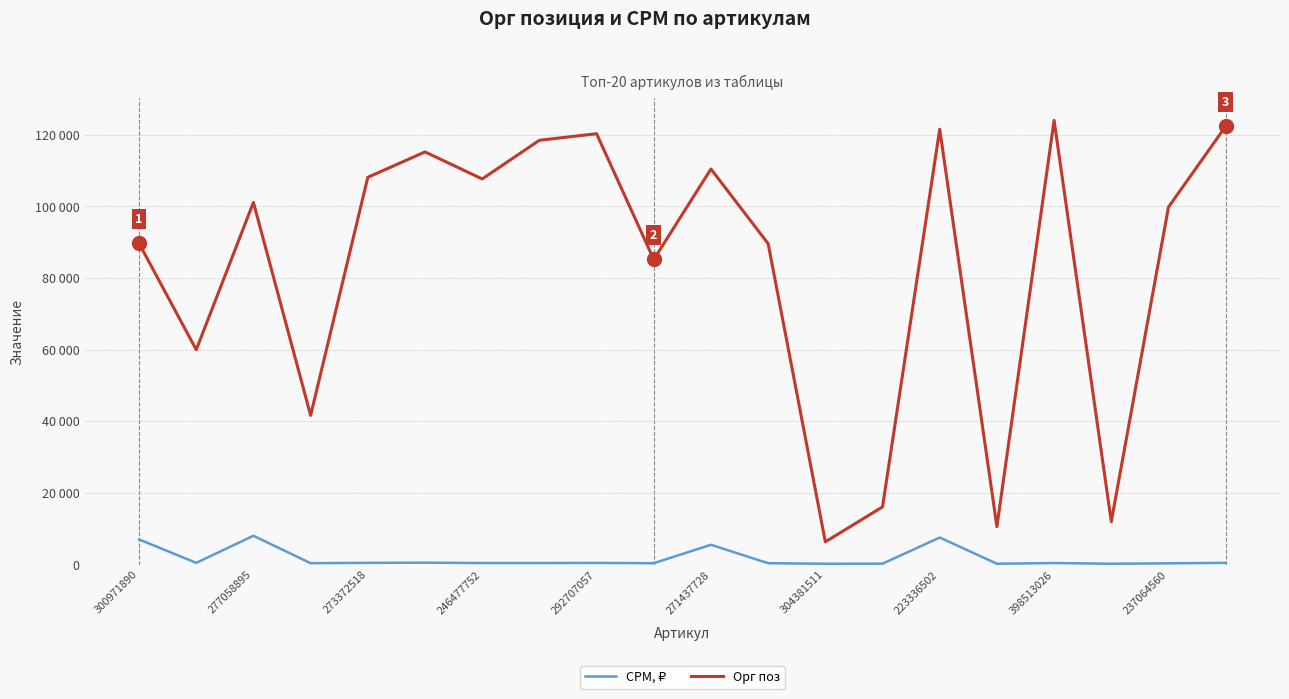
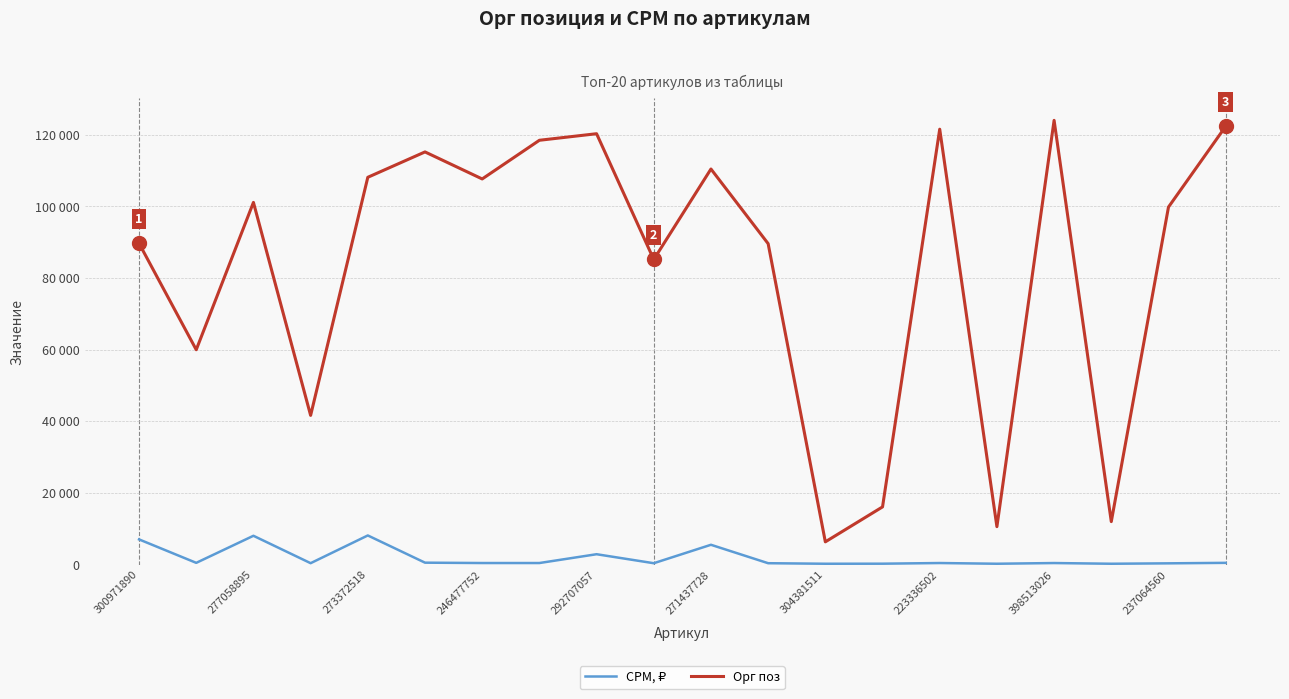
  {
    "CPM, ₽": {
      "300971890": 7000,
      "277058895": 8000,
-     "273372518": 1000,
+     "273372518": 8000,
      "246477752": 0,
-     "292707057": 0,
+     "292707057": 3000,
      "271437728": 6000,
      "304381511": 0,
-     "223336502": 8000,
+     "223336502": 0,
      "398513026": 0,
      "237064560": 0
    }
  }
